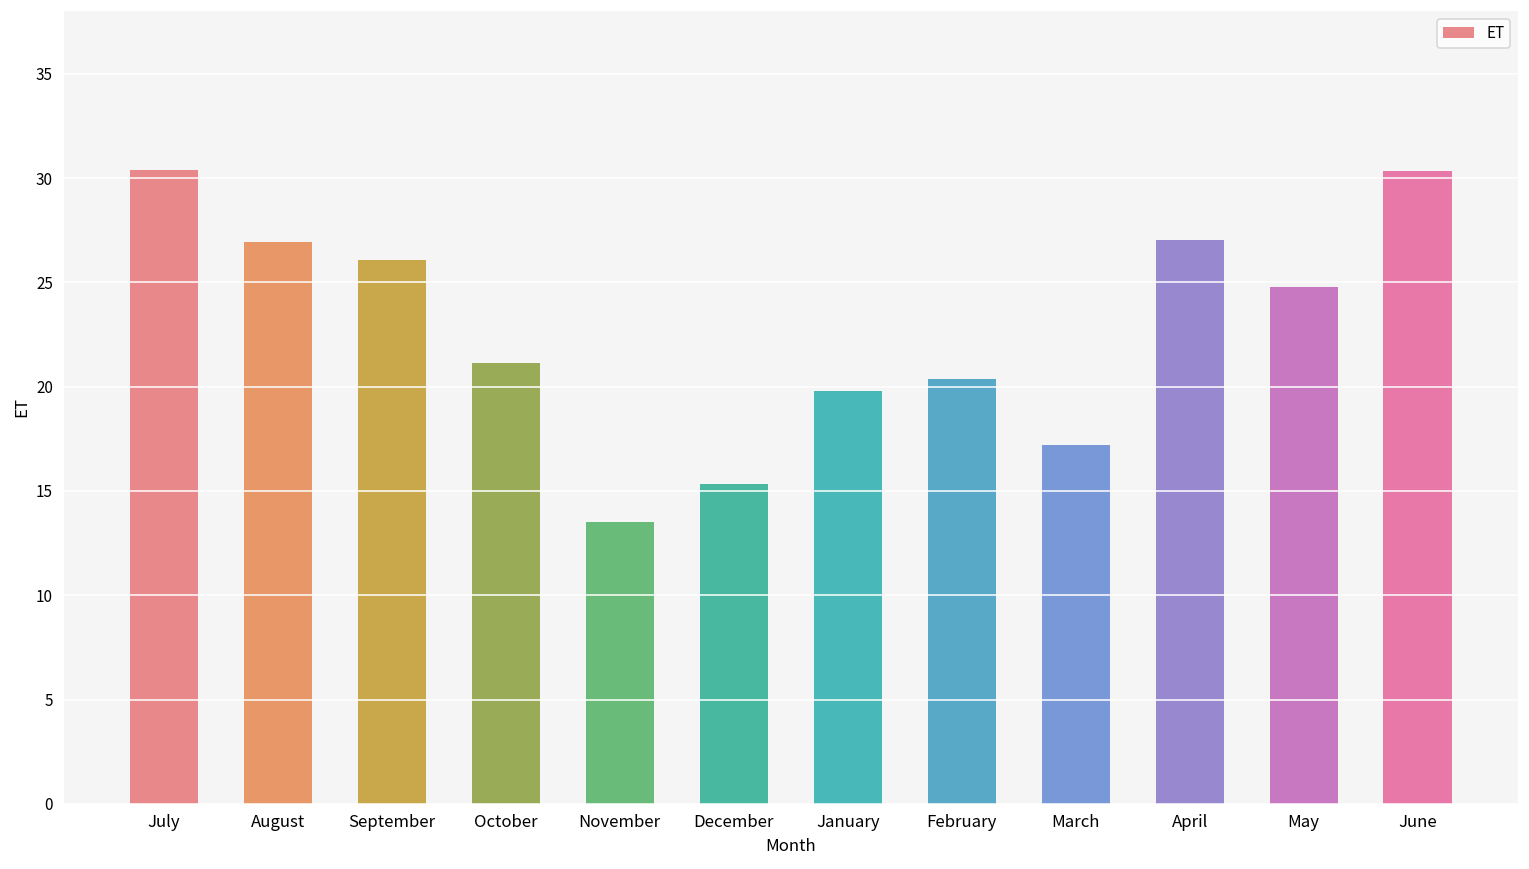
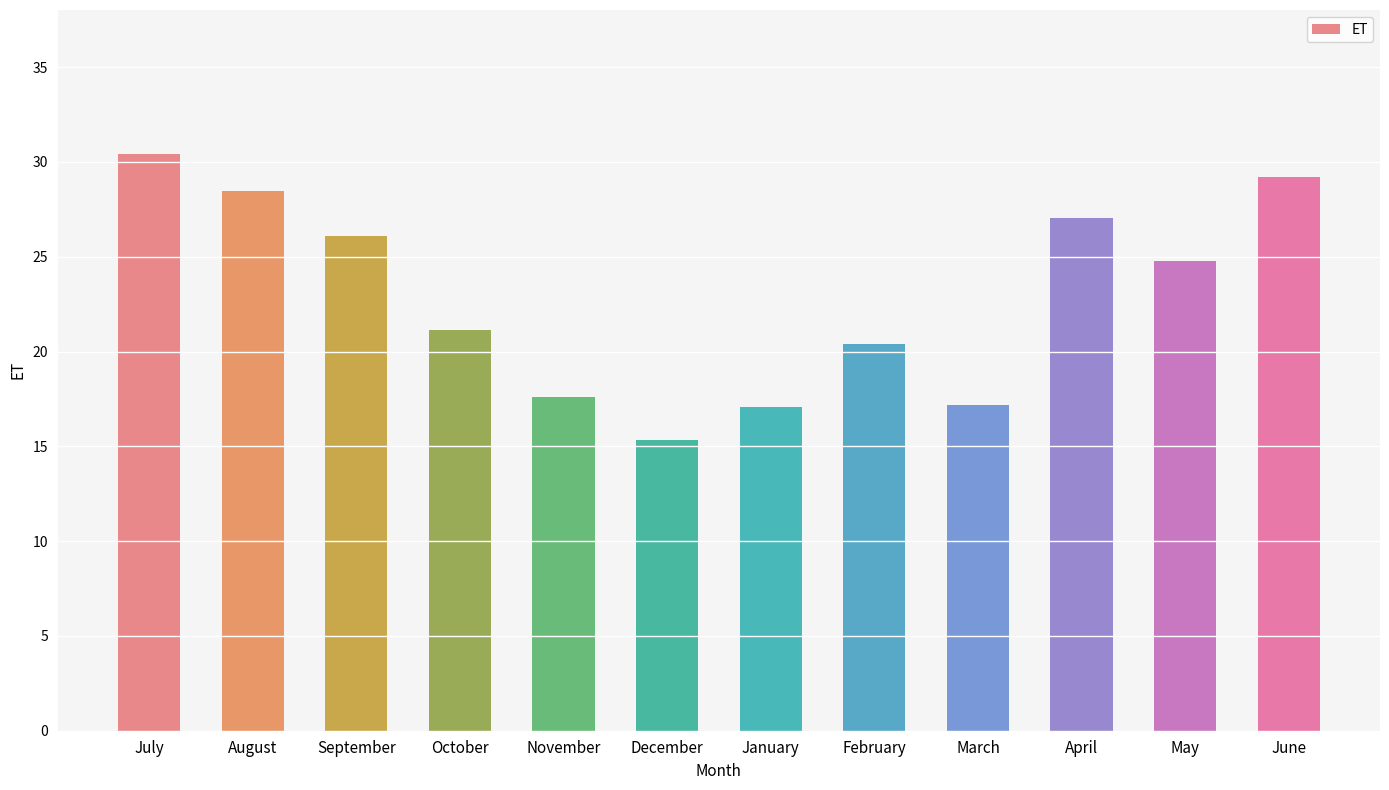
  {
    "July": 30.4,
-   "August": 26.9,
+   "August": 28.5,
    "September": 26.1,
    "October": 21.1,
-   "November": 13.5,
+   "November": 17.6,
    "December": 15.4,
-   "January": 19.8,
+   "January": 17.1,
    "February": 20.4,
    "March": 17.2,
    "April": 27.0,
    "May": 24.8,
-   "June": 30.3
+   "June": 29.2
  }
